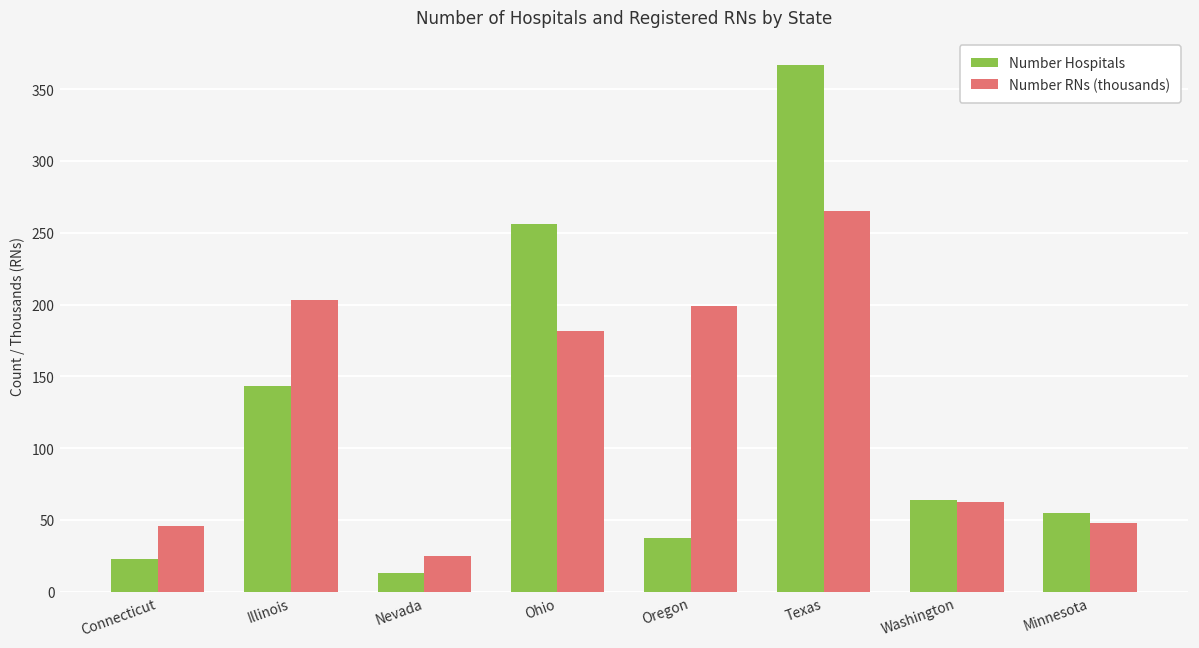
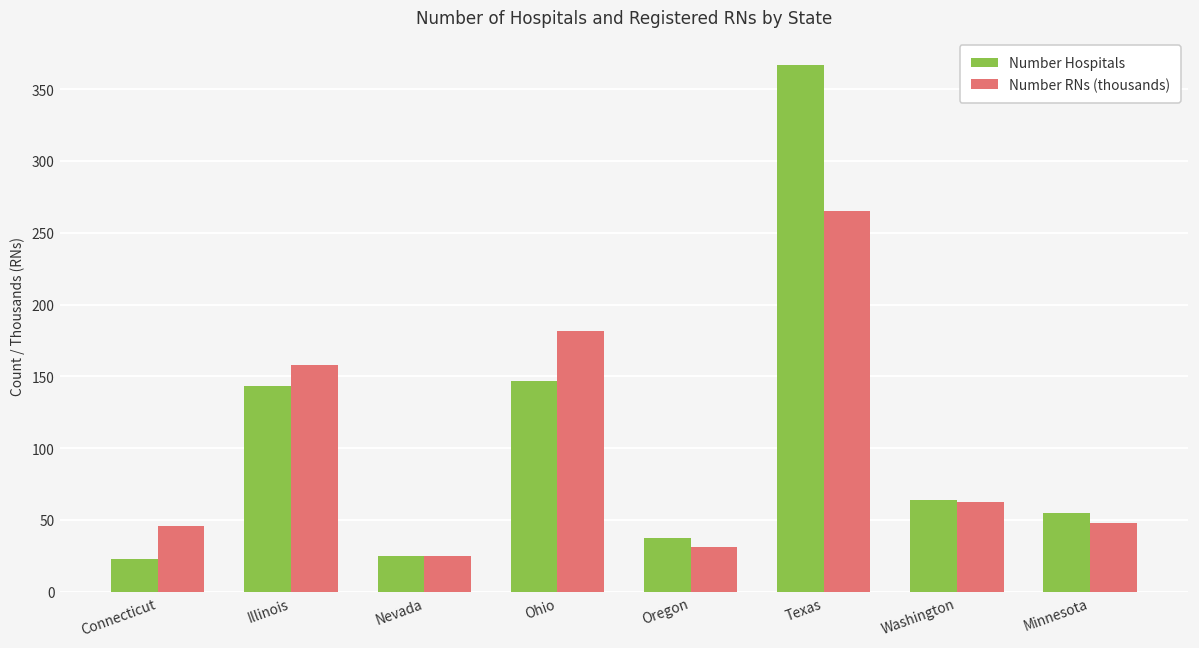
  {
    "Number Hospitals": {
      "Connecticut": 23,
      "Illinois": 143,
-     "Nevada": 13,
-     "Ohio": 256,
+     "Nevada": 25,
+     "Ohio": 147,
      "Oregon": 37,
      "Texas": 367,
      "Washington": 64,
      "Minnesota": 55
    },
    "Number RNs (thousands)": {
      "Connecticut": 45,
-     "Illinois": 203,
+     "Illinois": 158,
      "Nevada": 25,
      "Ohio": 181,
-     "Oregon": 199,
+     "Oregon": 31,
      "Texas": 265,
      "Washington": 63,
      "Minnesota": 48
    }
  }
